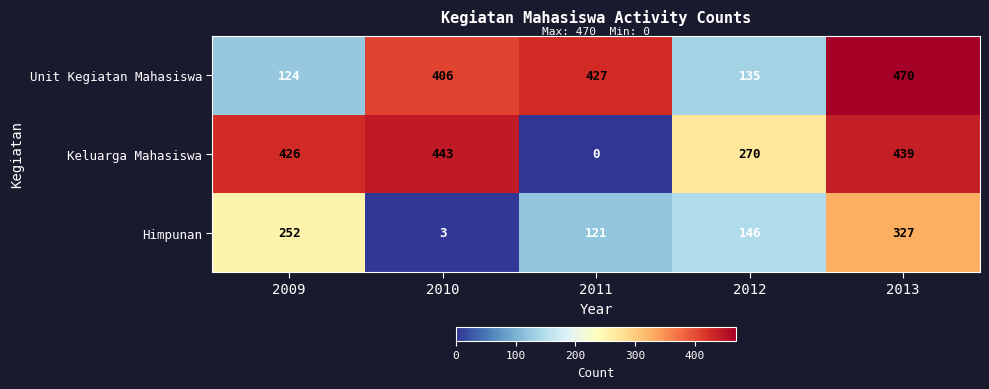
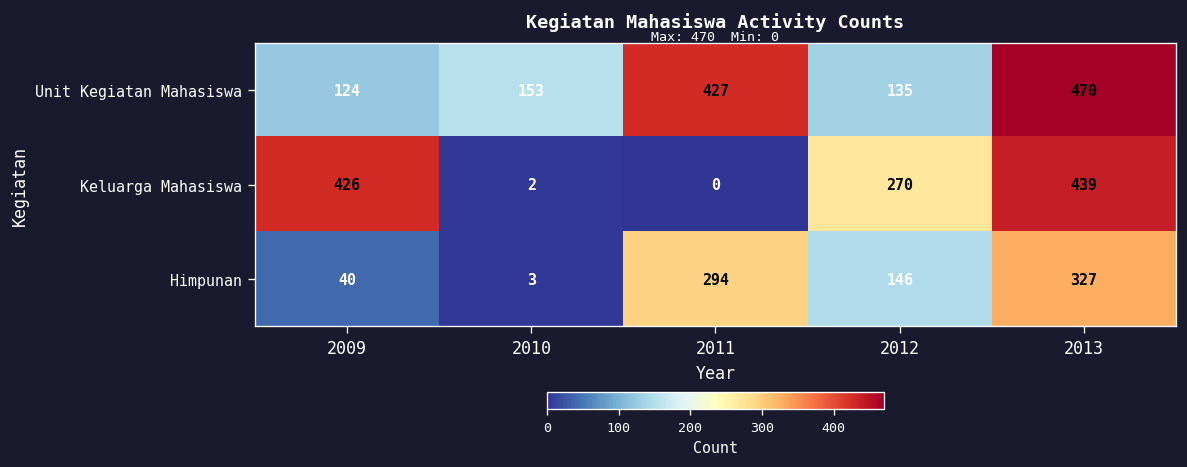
  {
    "Unit Kegiatan Mahasiswa": {
      "2009": 124,
-     "2010": 406,
+     "2010": 153,
      "2011": 427,
      "2012": 135,
      "2013": 470
    },
    "Keluarga Mahasiswa": {
      "2009": 426,
-     "2010": 443,
+     "2010": 2,
      "2011": 0,
      "2012": 270,
      "2013": 439
    },
    "Himpunan": {
-     "2009": 252,
+     "2009": 40,
      "2010": 3,
-     "2011": 121,
+     "2011": 294,
      "2012": 146,
      "2013": 327
    }
  }
